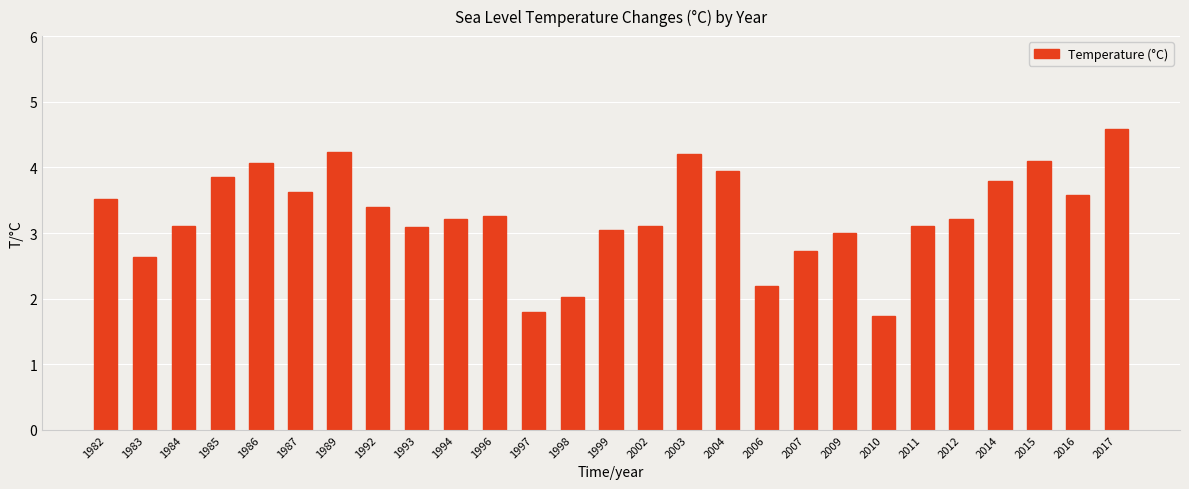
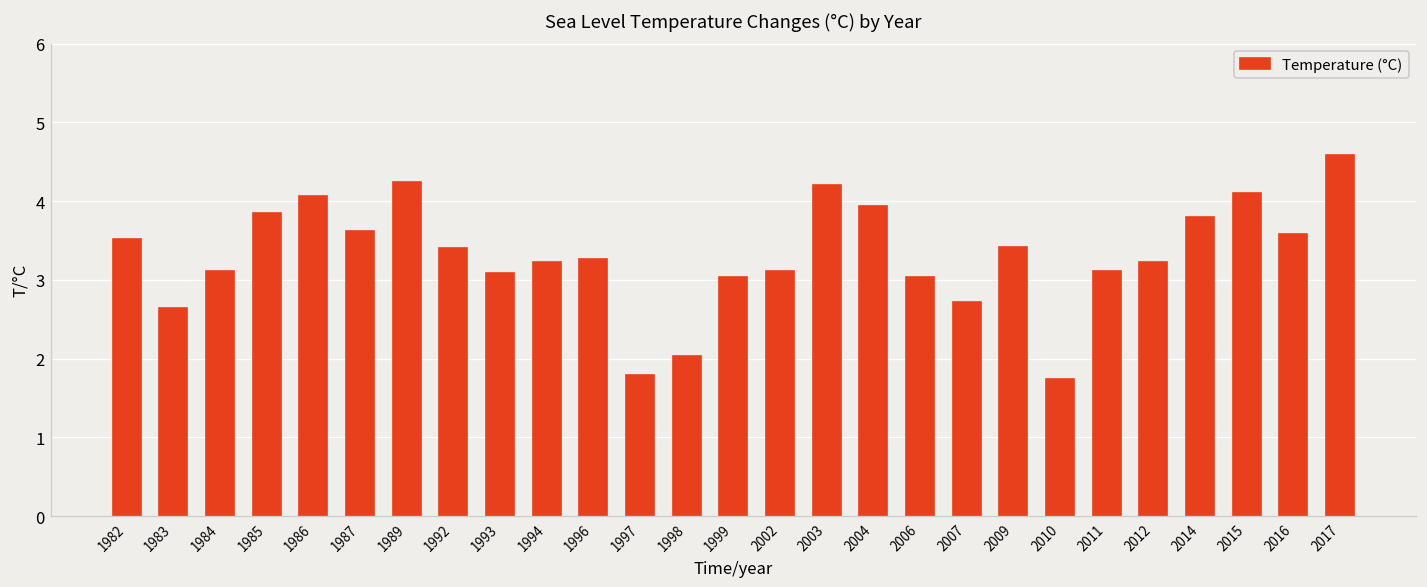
  {
    "1982": 3.5,
    "1983": 2.6,
    "1984": 3.1,
    "1985": 3.9,
    "1986": 4.1,
    "1987": 3.6,
    "1989": 4.2,
    "1992": 3.4,
    "1993": 3.1,
    "1994": 3.2,
    "1996": 3.3,
    "1997": 1.8,
    "1998": 2.0,
    "1999": 3.0,
    "2002": 3.1,
    "2003": 4.2,
    "2004": 3.9,
-   "2006": 2.2,
+   "2006": 3.0,
    "2007": 2.7,
-   "2009": 3.0,
+   "2009": 3.4,
    "2010": 1.7,
    "2011": 3.1,
    "2012": 3.2,
    "2014": 3.8,
    "2015": 4.1,
    "2016": 3.6,
    "2017": 4.6
  }
